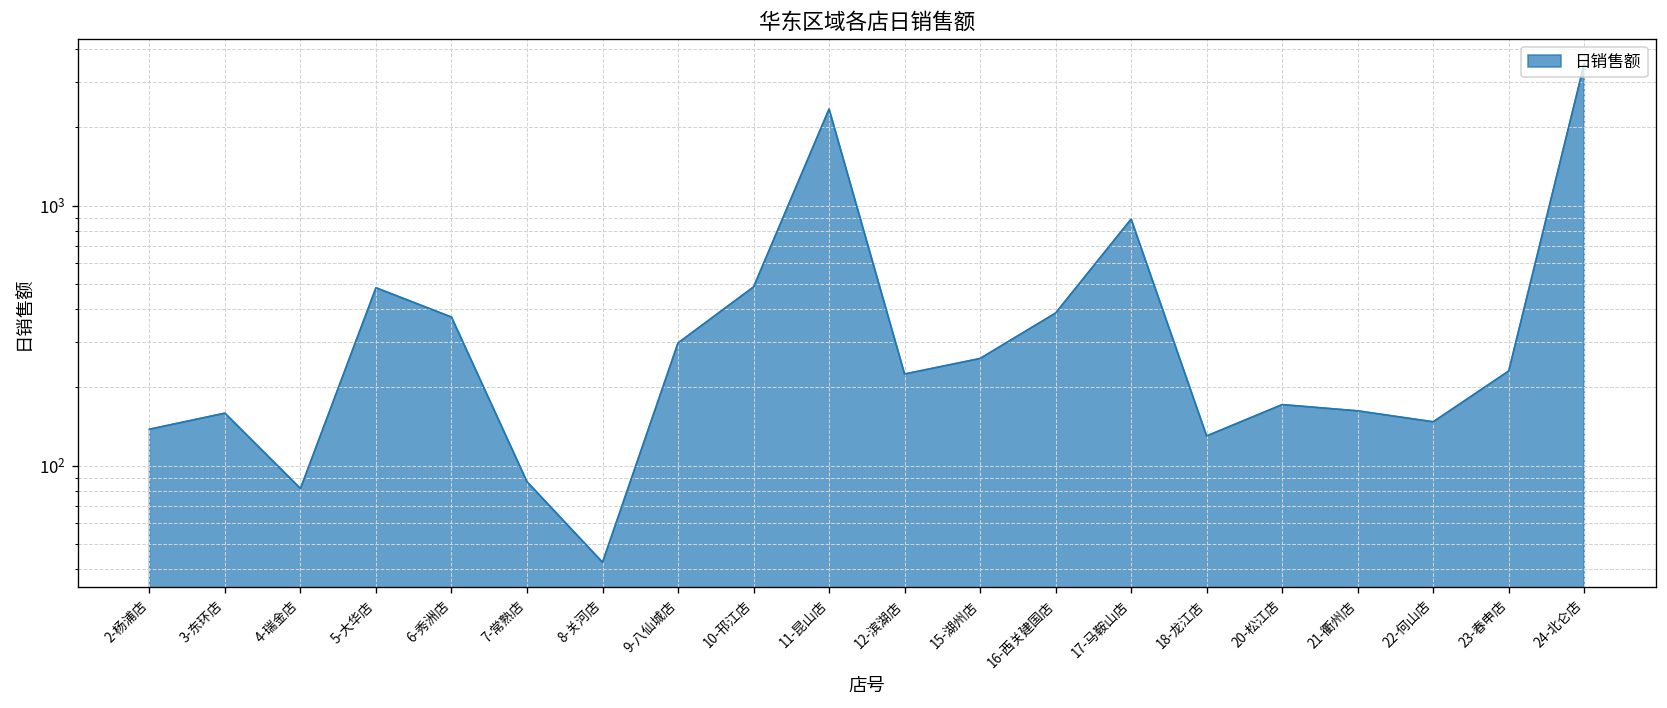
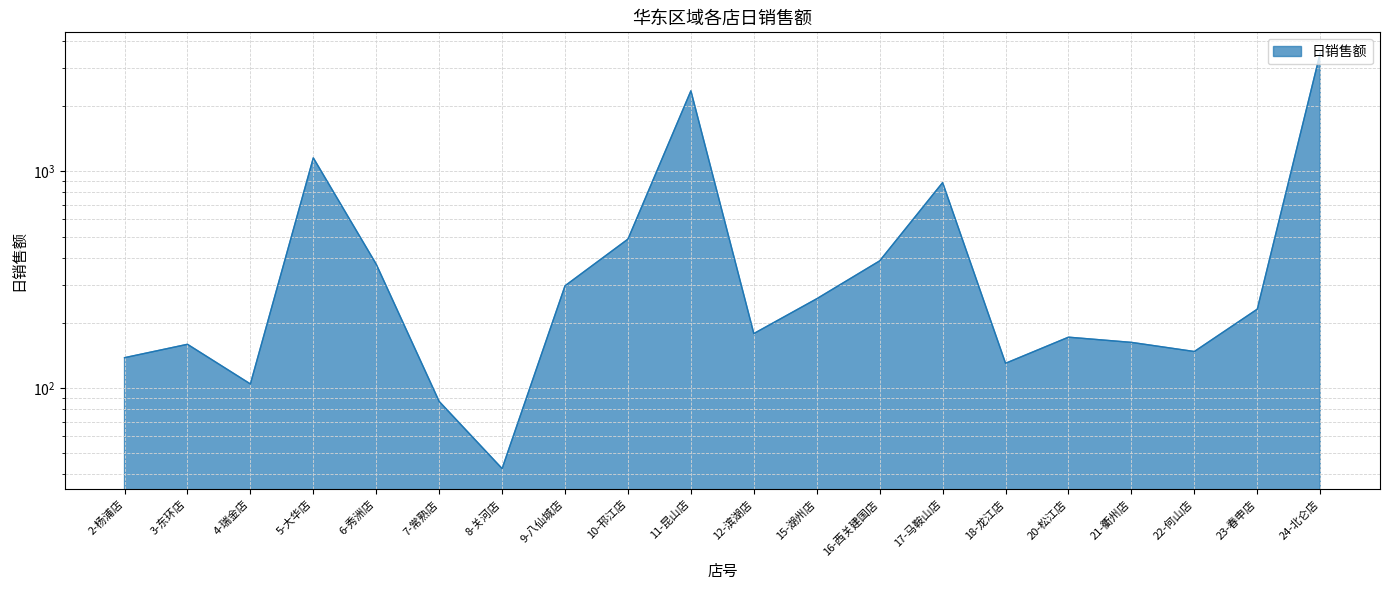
  {
    "2-杨浦店": 140,
    "3-东环店": 160,
-   "4-瑞金店": 82,
-   "5-大华店": 480,
+   "4-瑞金店": 100,
+   "5-大华店": 1200,
    "6-秀洲店": 370,
    "7-常熟店": 87,
    "8-关河店": 42,
    "9-八仙城店": 300,
    "10-邗江店": 490,
    "11-昆山店": 2400,
-   "12-滨湖店": 230,
+   "12-滨湖店": 180,
    "15-湖州店": 260,
    "16-西关建国店": 390,
    "17-马鞍山店": 890,
    "18-龙江店": 130,
    "20-松江店": 170,
    "21-衢州店": 160,
    "22-何山店": 150,
    "23-春申店": 230
  }
